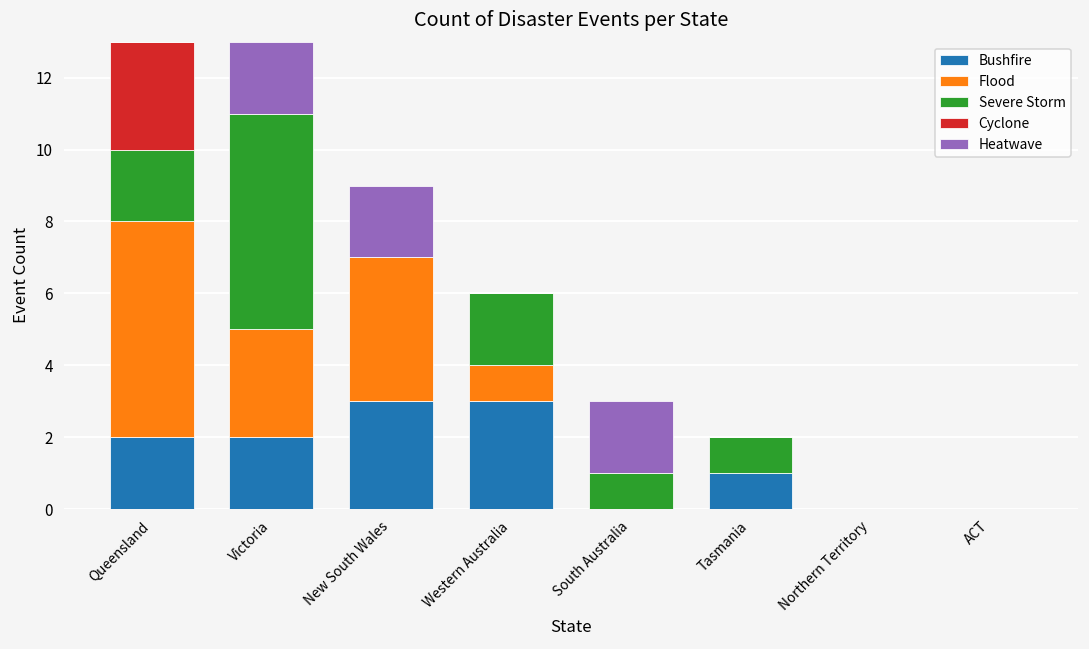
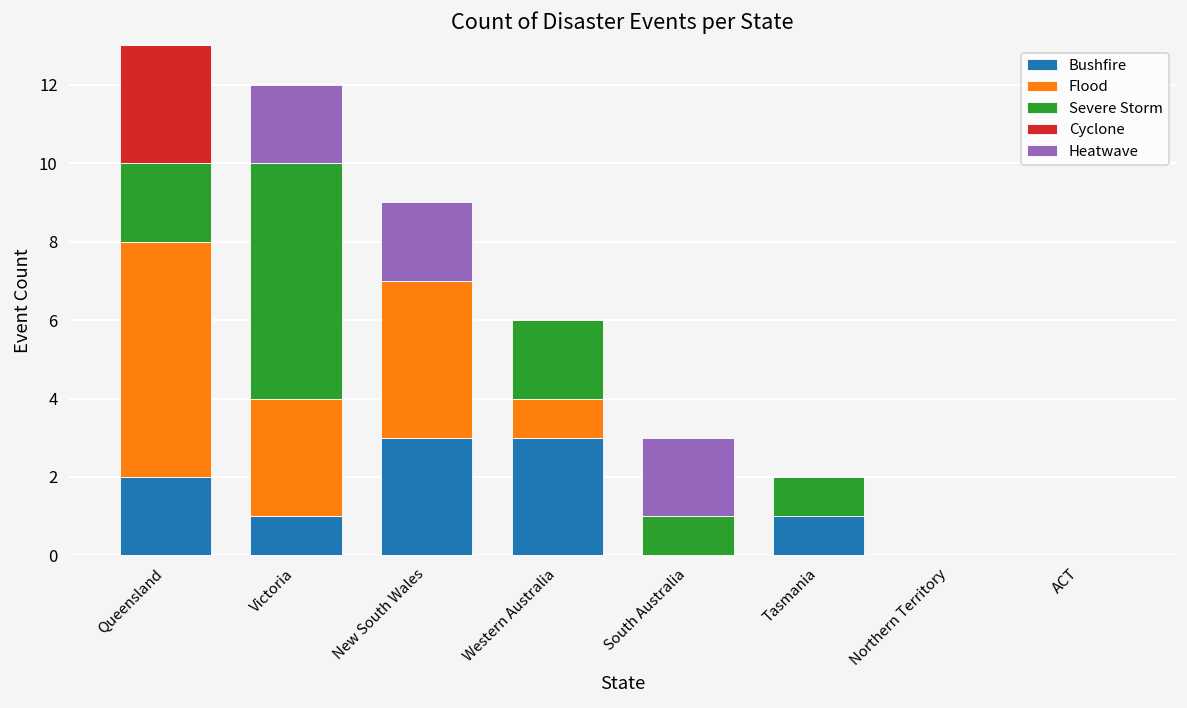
  {
    "Bushfire": {
      "Queensland": 2,
-     "Victoria": 2,
+     "Victoria": 1,
      "New South Wales": 3,
      "Western Australia": 3,
      "South Australia": 0,
      "Tasmania": 1,
      "Northern Territory": 0,
      "ACT": 0
    },
    "Flood": {
      "Queensland": 6,
      "Victoria": 3,
      "New South Wales": 4,
      "Western Australia": 1,
      "South Australia": 0,
      "Tasmania": 0,
      "Northern Territory": 0,
      "ACT": 0
    },
    "Severe Storm": {
      "Queensland": 2,
      "Victoria": 6,
      "New South Wales": 0,
      "Western Australia": 2,
      "South Australia": 1,
      "Tasmania": 1,
      "Northern Territory": 0,
      "ACT": 0
    },
    "Cyclone": {
      "Queensland": 3,
      "Victoria": 0,
      "New South Wales": 0,
      "Western Australia": 0,
      "South Australia": 0,
      "Tasmania": 0,
      "Northern Territory": 0,
      "ACT": 0
    },
    "Heatwave": {
      "Queensland": 0,
      "Victoria": 2,
      "New South Wales": 2,
      "Western Australia": 0,
      "South Australia": 2,
      "Tasmania": 0,
      "Northern Territory": 0,
      "ACT": 0
    }
  }
